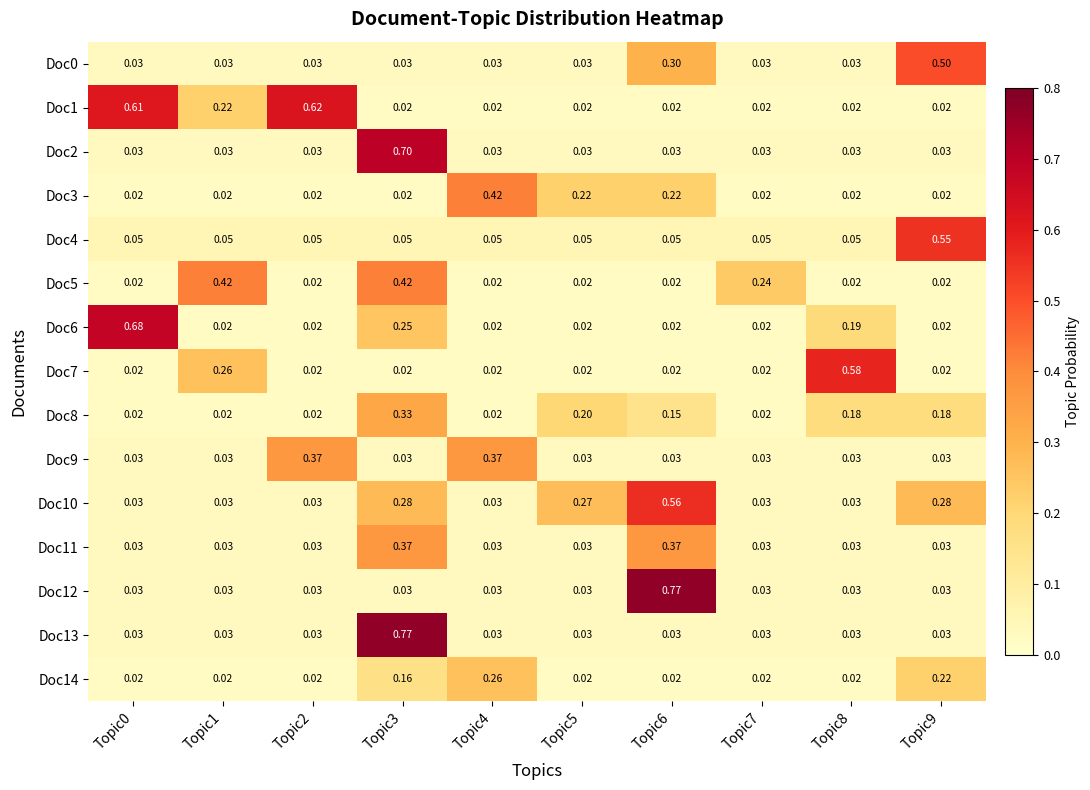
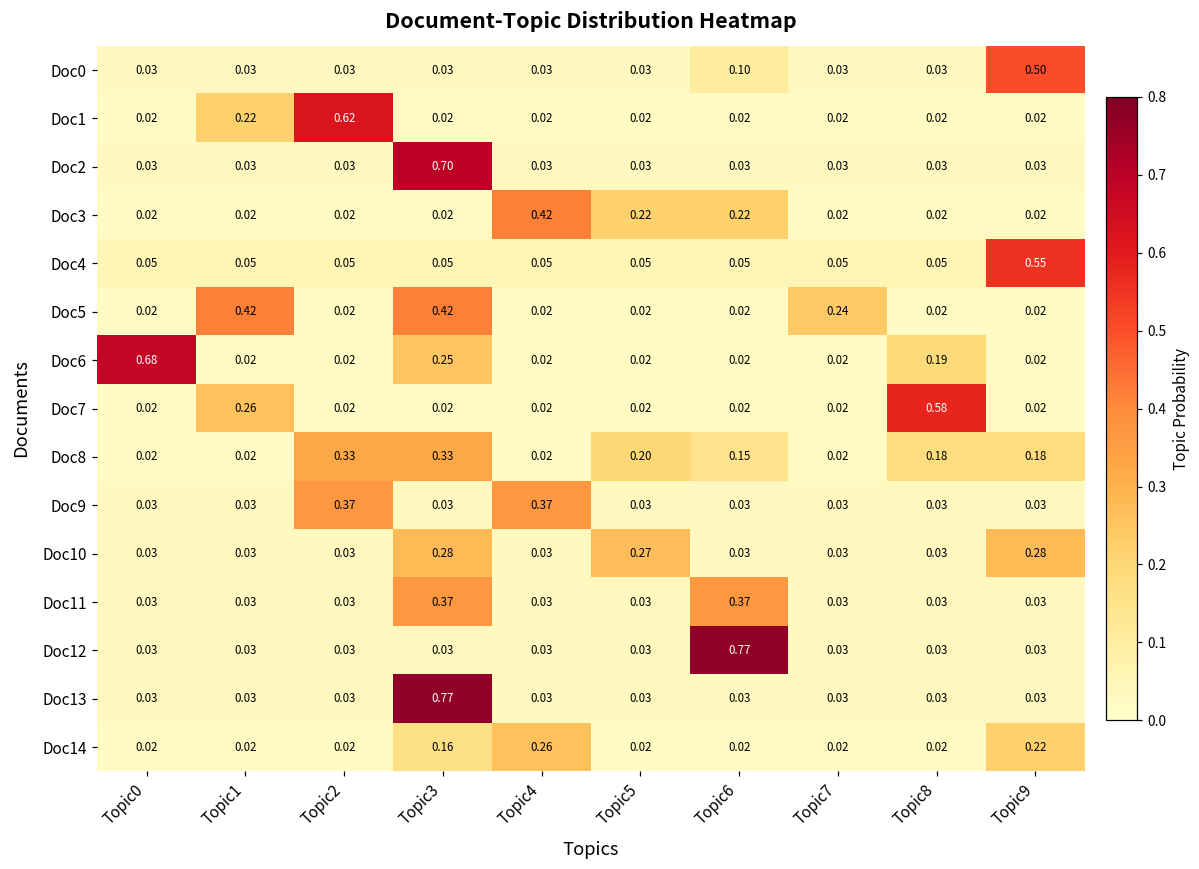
  {
    "Doc0": {
      "Topic0": 0.03,
      "Topic1": 0.03,
      "Topic2": 0.03,
      "Topic3": 0.03,
      "Topic4": 0.03,
      "Topic5": 0.03,
-     "Topic6": 0.30,
+     "Topic6": 0.10,
      "Topic7": 0.03,
      "Topic8": 0.03,
      "Topic9": 0.50
    },
    "Doc1": {
-     "Topic0": 0.61,
+     "Topic0": 0.02,
      "Topic1": 0.22,
      "Topic2": 0.62,
      "Topic3": 0.02,
      "Topic4": 0.02,
      "Topic5": 0.02,
      "Topic6": 0.02,
      "Topic7": 0.02,
      "Topic8": 0.02,
      "Topic9": 0.02
    },
    "Doc2": {
      "Topic0": 0.03,
      "Topic1": 0.03,
      "Topic2": 0.03,
      "Topic3": 0.70,
      "Topic4": 0.03,
      "Topic5": 0.03,
      "Topic6": 0.03,
      "Topic7": 0.03,
      "Topic8": 0.03,
      "Topic9": 0.03
    },
    "Doc3": {
      "Topic0": 0.02,
      "Topic1": 0.02,
      "Topic2": 0.02,
      "Topic3": 0.02,
      "Topic4": 0.42,
      "Topic5": 0.22,
      "Topic6": 0.22,
      "Topic7": 0.02,
      "Topic8": 0.02,
      "Topic9": 0.02
    },
    "Doc4": {
      "Topic0": 0.05,
      "Topic1": 0.05,
      "Topic2": 0.05,
      "Topic3": 0.05,
      "Topic4": 0.05,
      "Topic5": 0.05,
      "Topic6": 0.05,
      "Topic7": 0.05,
      "Topic8": 0.05,
      "Topic9": 0.55
    },
    "Doc5": {
      "Topic0": 0.02,
      "Topic1": 0.42,
      "Topic2": 0.02,
      "Topic3": 0.42,
      "Topic4": 0.02,
      "Topic5": 0.02,
      "Topic6": 0.02,
      "Topic7": 0.24,
      "Topic8": 0.02,
      "Topic9": 0.02
    },
    "Doc6": {
      "Topic0": 0.68,
      "Topic1": 0.02,
      "Topic2": 0.02,
      "Topic3": 0.25,
      "Topic4": 0.02,
      "Topic5": 0.02,
      "Topic6": 0.02,
      "Topic7": 0.02,
      "Topic8": 0.19,
      "Topic9": 0.02
    },
    "Doc7": {
      "Topic0": 0.02,
      "Topic1": 0.26,
      "Topic2": 0.02,
      "Topic3": 0.02,
      "Topic4": 0.02,
      "Topic5": 0.02,
      "Topic6": 0.02,
      "Topic7": 0.02,
      "Topic8": 0.58,
      "Topic9": 0.02
    },
    "Doc8": {
      "Topic0": 0.02,
      "Topic1": 0.02,
-     "Topic2": 0.02,
+     "Topic2": 0.33,
      "Topic3": 0.33,
      "Topic4": 0.02,
      "Topic5": 0.20,
      "Topic6": 0.15,
      "Topic7": 0.02,
      "Topic8": 0.18,
      "Topic9": 0.18
    },
    "Doc9": {
      "Topic0": 0.03,
      "Topic1": 0.03,
      "Topic2": 0.37,
      "Topic3": 0.03,
      "Topic4": 0.37,
      "Topic5": 0.03,
      "Topic6": 0.03,
      "Topic7": 0.03,
      "Topic8": 0.03,
      "Topic9": 0.03
    },
    "Doc10": {
      "Topic0": 0.03,
      "Topic1": 0.03,
      "Topic2": 0.03,
      "Topic3": 0.28,
      "Topic4": 0.03,
      "Topic5": 0.27,
-     "Topic6": 0.56,
+     "Topic6": 0.03,
      "Topic7": 0.03,
      "Topic8": 0.03,
      "Topic9": 0.28
    },
    "Doc11": {
      "Topic0": 0.03,
      "Topic1": 0.03,
      "Topic2": 0.03,
      "Topic3": 0.37,
      "Topic4": 0.03,
      "Topic5": 0.03,
      "Topic6": 0.37,
      "Topic7": 0.03,
      "Topic8": 0.03,
      "Topic9": 0.03
    },
    "Doc12": {
      "Topic0": 0.03,
      "Topic1": 0.03,
      "Topic2": 0.03,
      "Topic3": 0.03,
      "Topic4": 0.03,
      "Topic5": 0.03,
      "Topic6": 0.77,
      "Topic7": 0.03,
      "Topic8": 0.03,
      "Topic9": 0.03
    },
    "Doc13": {
      "Topic0": 0.03,
      "Topic1": 0.03,
      "Topic2": 0.03,
      "Topic3": 0.77,
      "Topic4": 0.03,
      "Topic5": 0.03,
      "Topic6": 0.03,
      "Topic7": 0.03,
      "Topic8": 0.03,
      "Topic9": 0.03
    },
    "Doc14": {
      "Topic0": 0.02,
      "Topic1": 0.02,
      "Topic2": 0.02,
      "Topic3": 0.16,
      "Topic4": 0.26,
      "Topic5": 0.02,
      "Topic6": 0.02,
      "Topic7": 0.02,
      "Topic8": 0.02,
      "Topic9": 0.22
    }
  }
